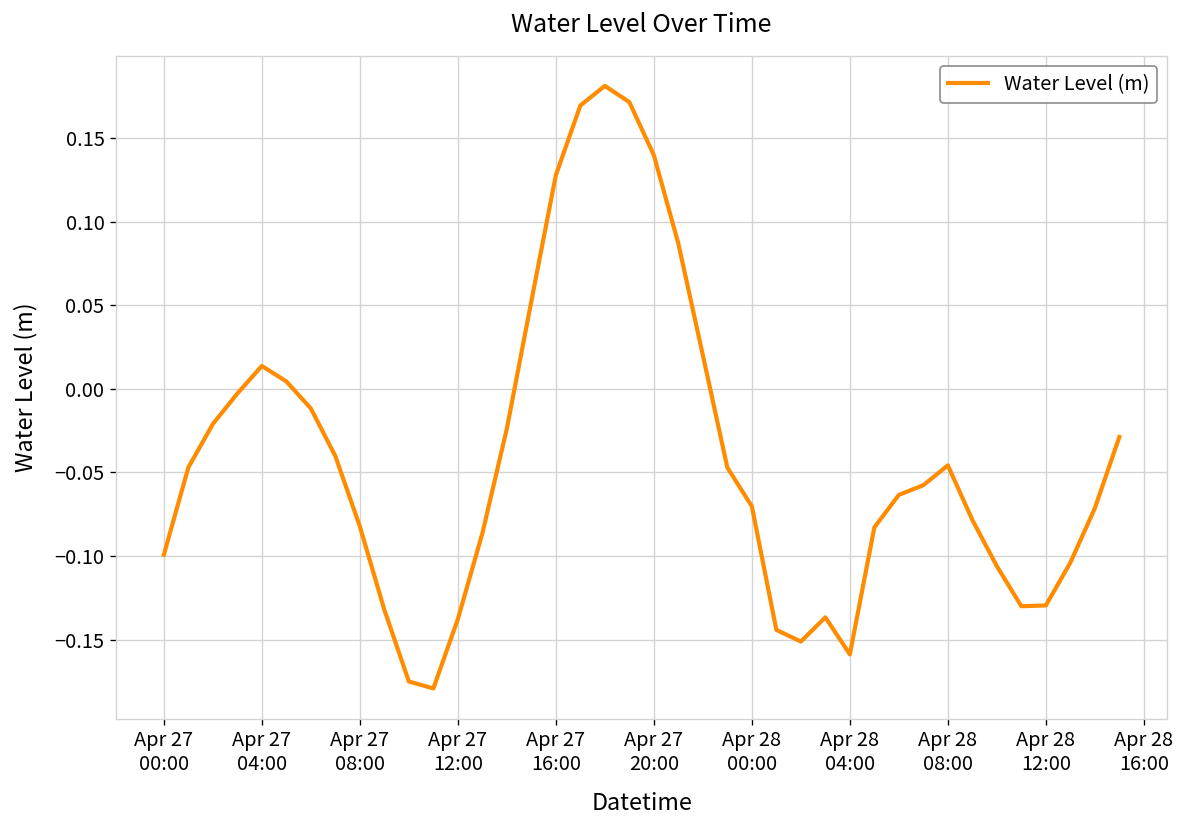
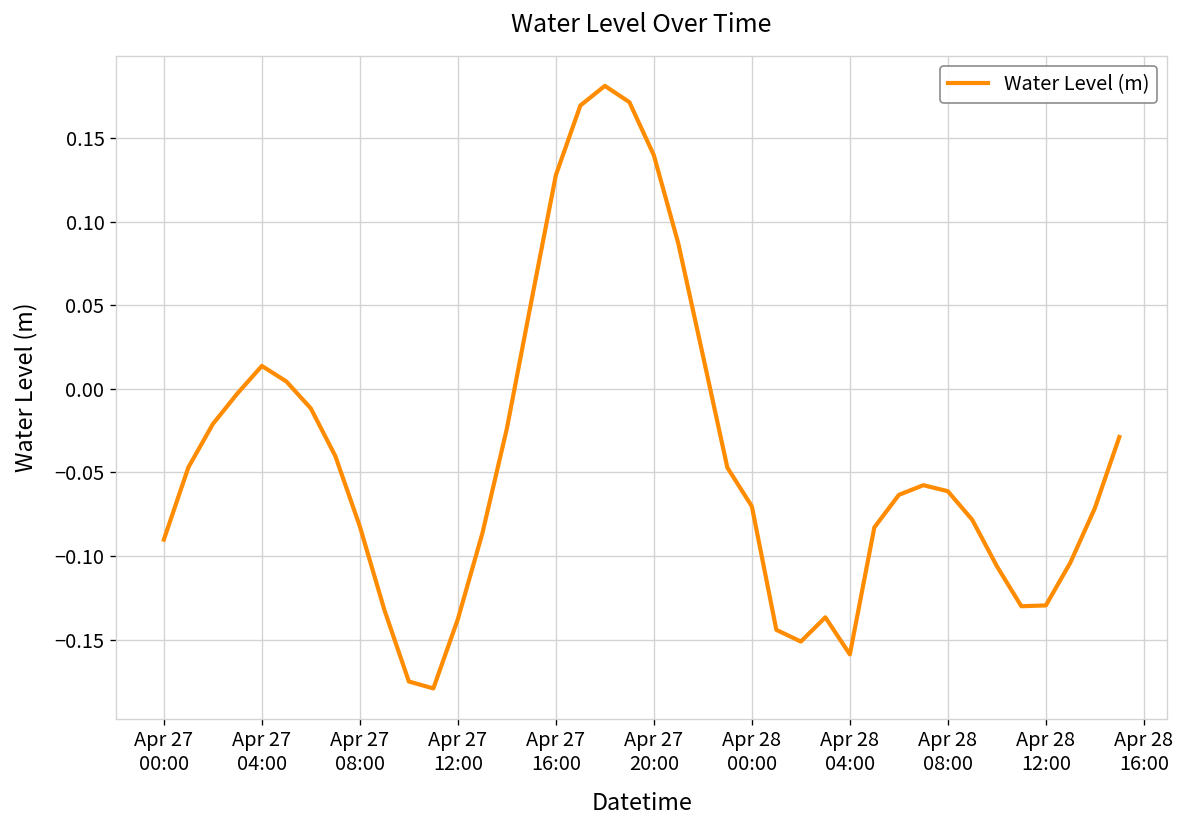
  {
-   "Apr 27 00:00": -0.099,
+   "Apr 27 00:00": -0.090,
    "Apr 27 04:00": 0.014,
    "Apr 27 08:00": -0.082,
    "Apr 27 12:00": -0.138,
    "Apr 27 16:00": 0.128,
    "Apr 27 20:00": 0.140,
    "Apr 28 00:00": -0.070,
    "Apr 28 04:00": -0.159,
-   "Apr 28 08:00": -0.046,
+   "Apr 28 08:00": -0.061,
    "Apr 28 12:00": -0.129
  }
